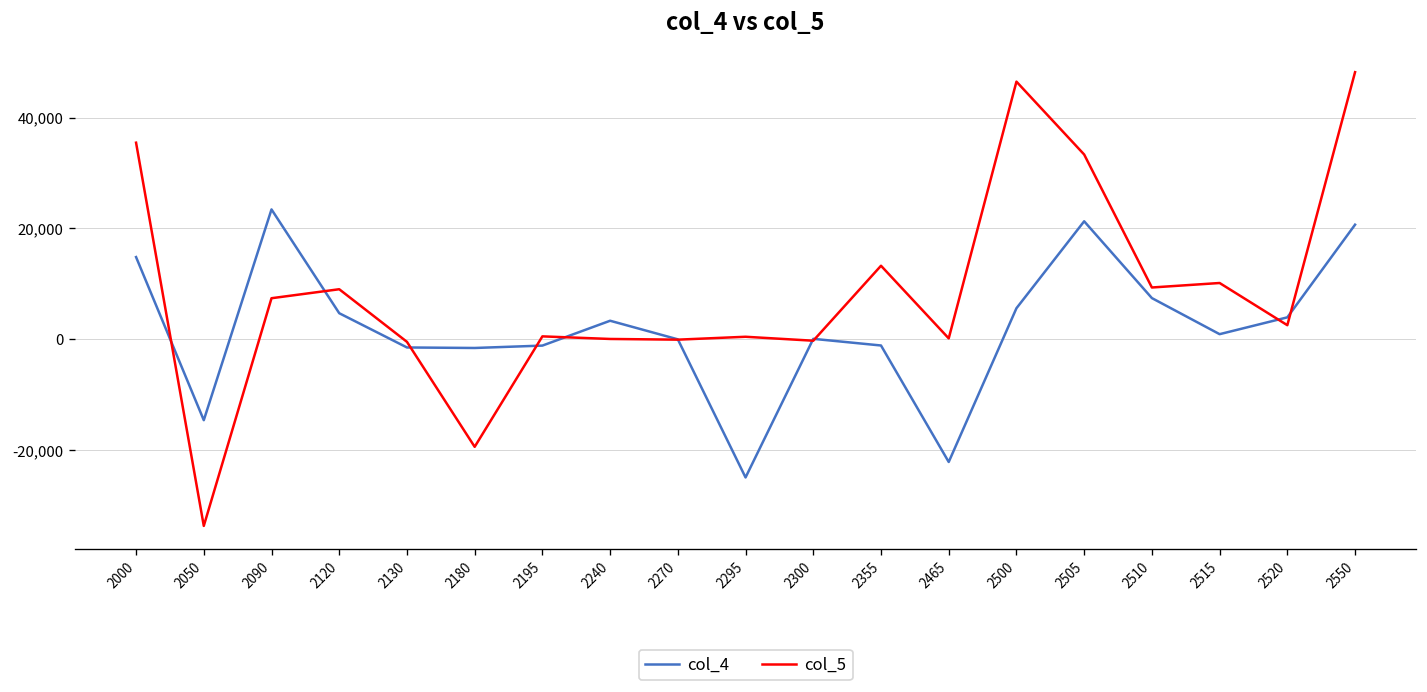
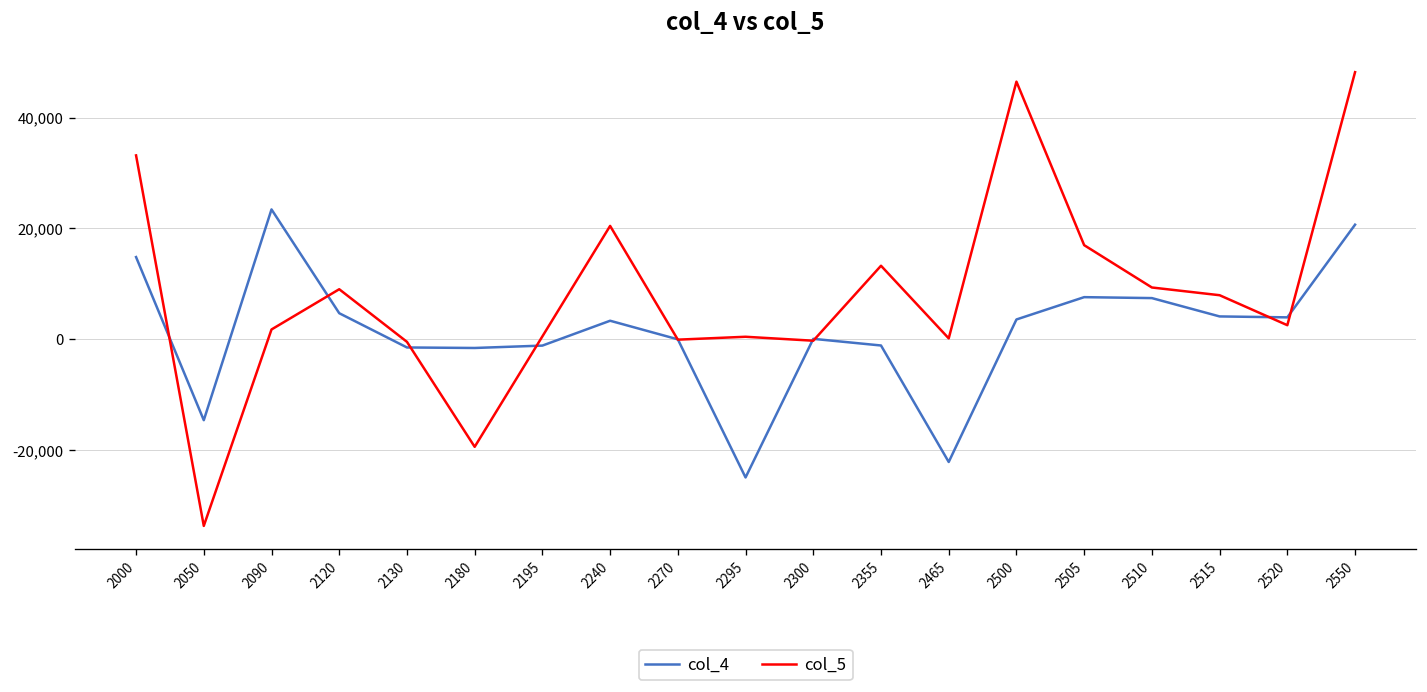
  {
    "col_4": {
      "2000": "15,000",
      "2050": "-15,000",
      "2090": "23,000",
      "2120": "5,000",
      "2130": "-2,000",
      "2180": "-2,000",
      "2195": "-1,000",
      "2240": "3,000",
      "2295": "-25,000",
      "2355": "-1,000",
      "2465": "-22,000",
-     "2500": "6,000",
-     "2505": "21,000",
+     "2500": "4,000",
+     "2505": "8,000",
      "2510": "7,000",
-     "2515": "1,000",
+     "2515": "4,000",
      "2520": "4,000",
      "2550": "21,000"
    },
    "col_5": {
-     "2000": "35,000",
+     "2000": "33,000",
      "2050": "-34,000",
-     "2090": "7,000",
+     "2090": "2,000",
      "2120": "9,000",
      "2130": "0",
      "2180": "-19,000",
      "2195": "0",
-     "2240": "0",
+     "2240": "20,000",
      "2295": "0",
      "2355": "13,000",
      "2465": "0",
      "2500": "47,000",
-     "2505": "33,000",
+     "2505": "17,000",
      "2510": "9,000",
-     "2515": "10,000",
+     "2515": "8,000",
      "2520": "3,000",
      "2550": "48,000"
    }
  }
